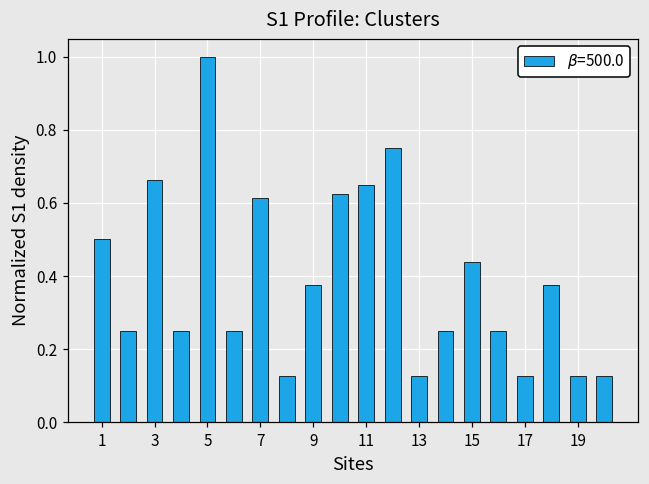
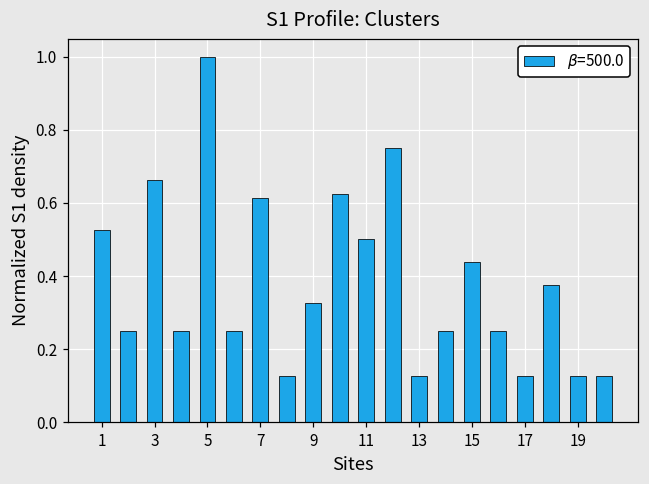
  {
-   "1": 0.50,
+   "1": 0.53,
    "3": 0.66,
    "5": 1.00,
    "7": 0.61,
-   "9": 0.38,
-   "11": 0.65,
+   "9": 0.33,
+   "11": 0.50,
    "13": 0.13,
    "15": 0.44,
    "17": 0.13,
    "19": 0.13
  }
